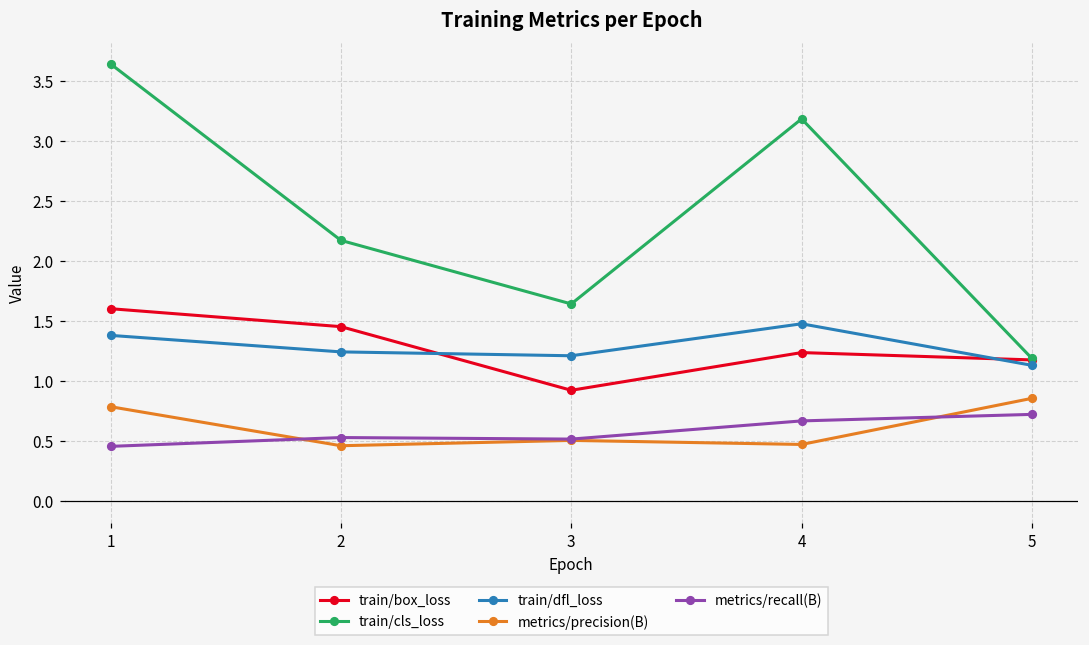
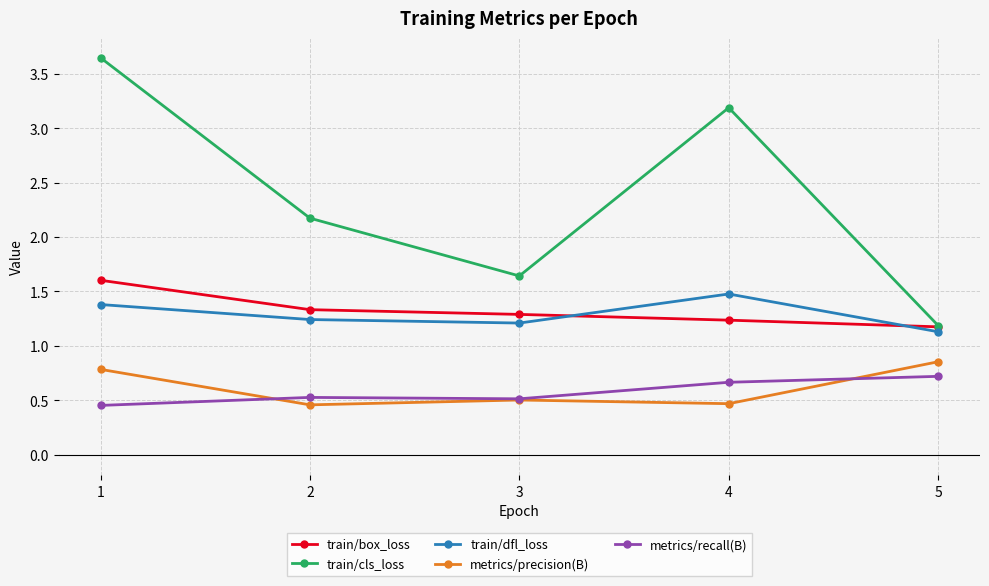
  {
    "train/box_loss": {
      "1": 1.60,
-     "2": 1.45,
-     "3": 0.92,
+     "2": 1.33,
+     "3": 1.29,
      "4": 1.24
    },
    "train/cls_loss": {
      "1": 3.64,
      "2": 2.17,
      "3": 1.64,
      "4": 3.19
    },
    "train/dfl_loss": {
      "1": 1.38,
      "2": 1.24,
      "3": 1.21,
      "4": 1.48,
      "5": 1.13
    },
    "metrics/precision(B)": {
      "1": 0.79,
      "2": 0.46,
      "4": 0.47,
      "5": 0.86
    },
    "metrics/recall(B)": {
      "1": 0.45,
      "2": 0.53,
      "4": 0.67,
      "5": 0.72
    }
  }
